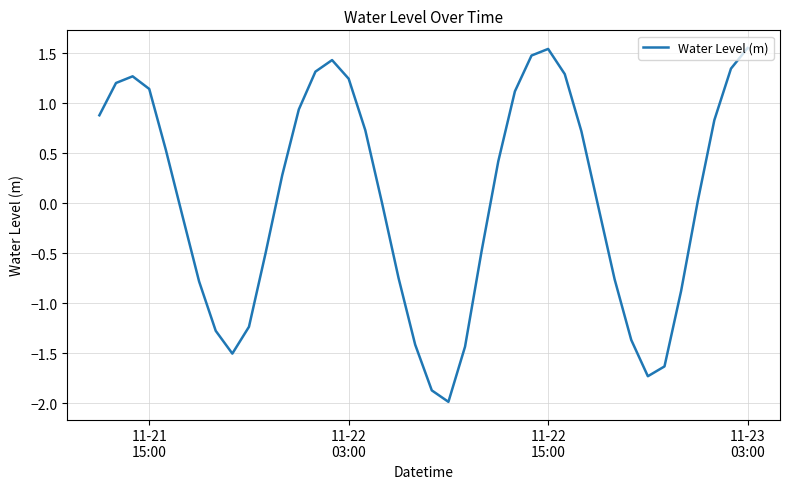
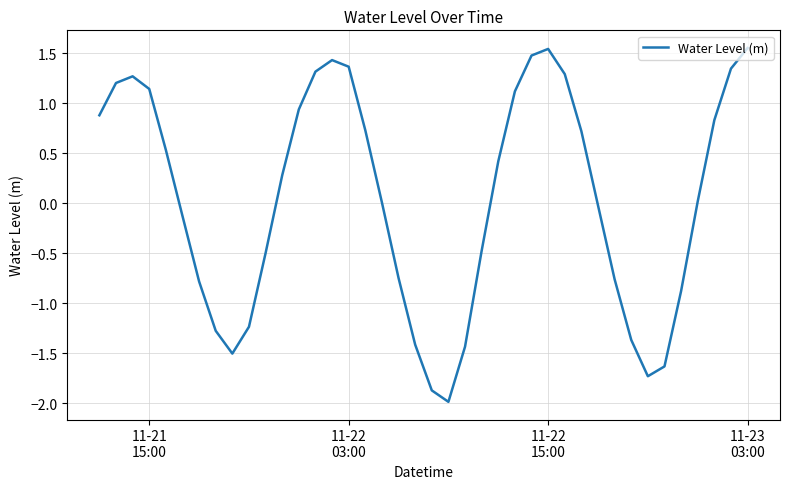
  {
    "11-21 15:00": 1.14,
-   "11-22 03:00": 1.24,
+   "11-22 03:00": 1.36,
    "11-22 15:00": 1.54
  }
